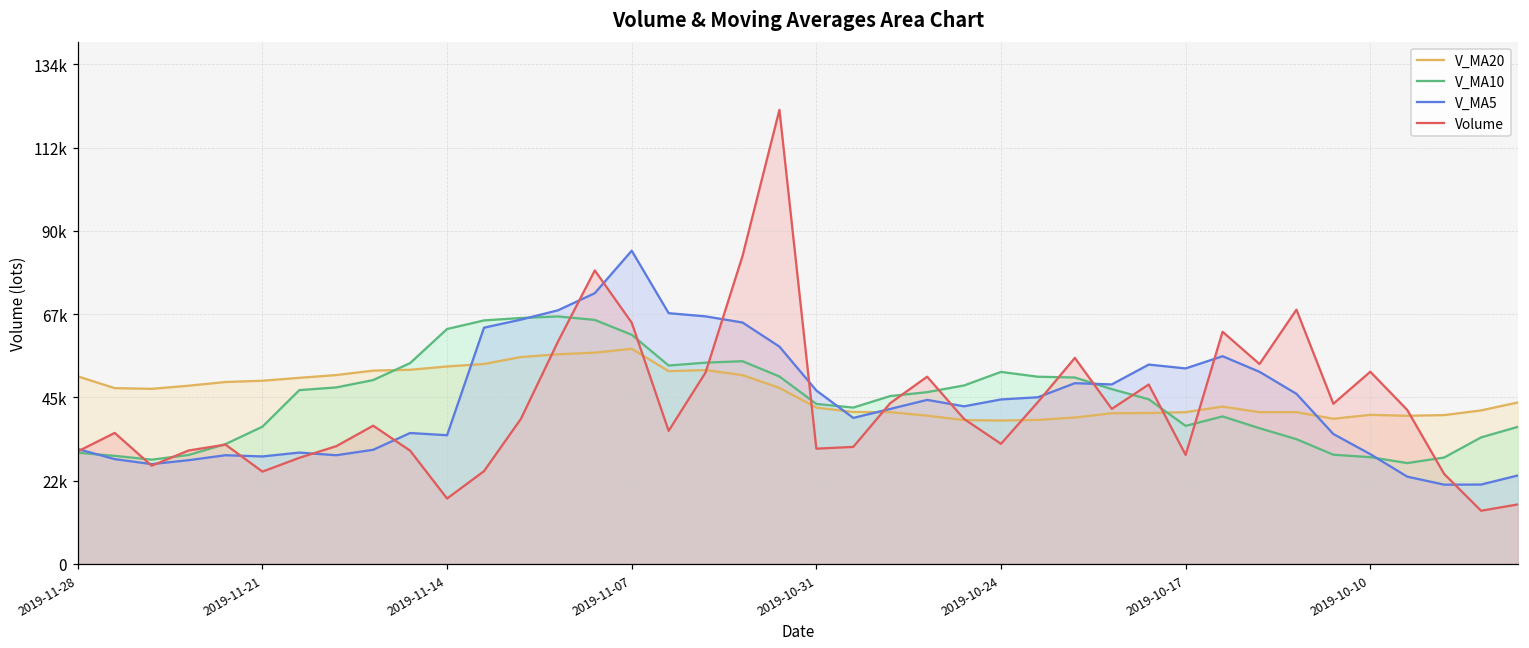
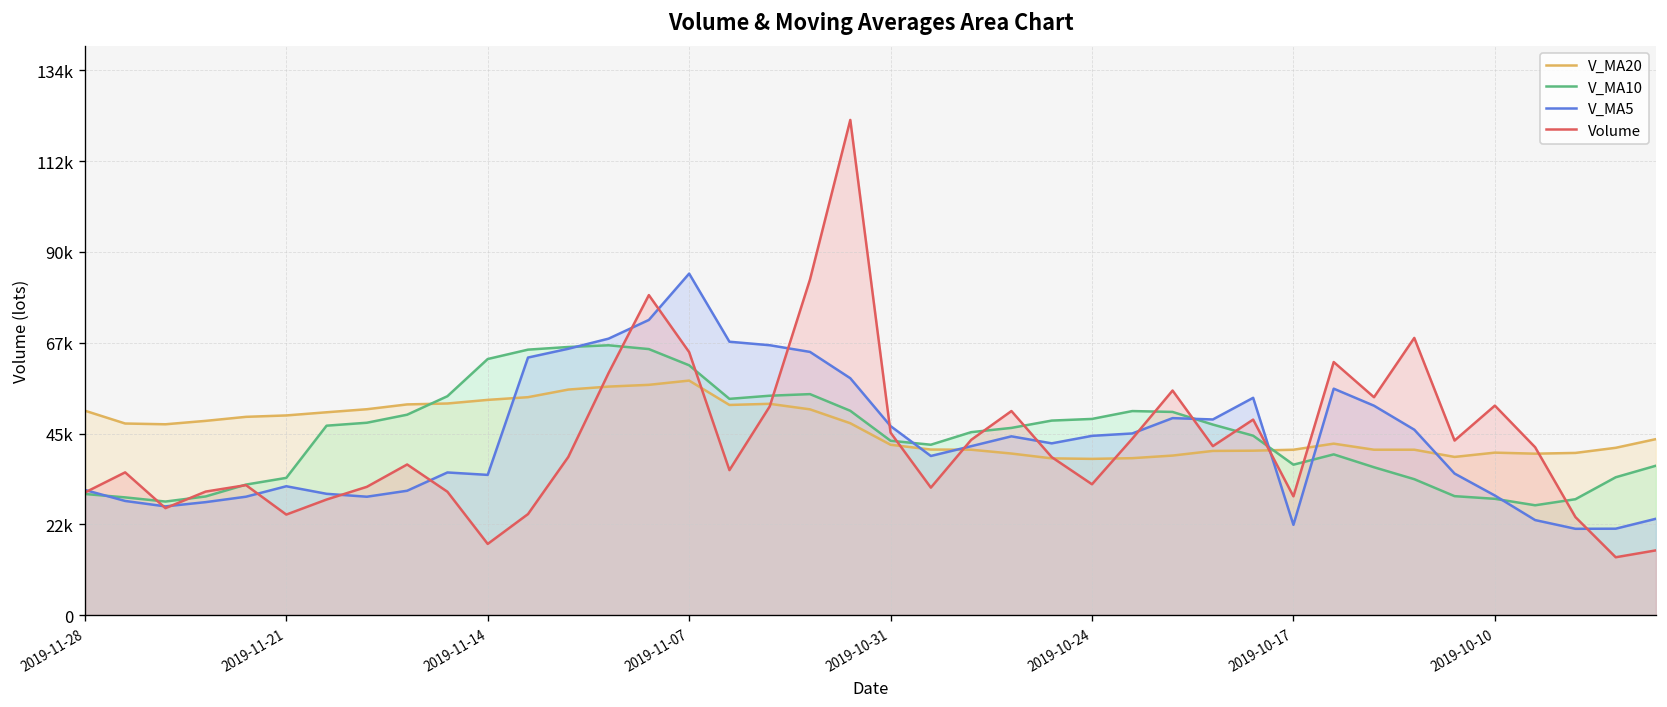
  {
    "V_MA20": {
      "2019-11-28": 50000,
      "2019-11-21": 49000,
      "2019-11-14": 53000,
      "2019-11-07": 58000,
      "2019-10-31": 42000,
      "2019-10-24": 39000,
      "2019-10-17": 41000,
      "2019-10-10": 40000
    },
    "V_MA10": {
-     "2019-11-21": 37000,
+     "2019-11-21": 34000,
      "2019-11-14": 63000,
      "2019-11-07": 62000,
      "2019-10-31": 43000,
-     "2019-10-24": 52000,
+     "2019-10-24": 48000,
      "2019-10-17": 37000,
      "2019-10-10": 29000
    },
    "V_MA5": {
-     "2019-11-21": 29000,
+     "2019-11-21": 32000,
      "2019-11-14": 35000,
      "2019-11-07": 84000,
      "2019-10-31": 47000,
      "2019-10-24": 44000,
-     "2019-10-17": 53000,
+     "2019-10-17": 22000,
      "2019-10-10": 30000
    },
    "Volume": {
      "2019-11-21": 25000,
      "2019-11-14": 18000,
      "2019-11-07": 65000,
-     "2019-10-31": 31000,
+     "2019-10-31": 45000,
      "2019-10-24": 32000,
      "2019-10-17": 29000,
      "2019-10-10": 52000
    }
  }
